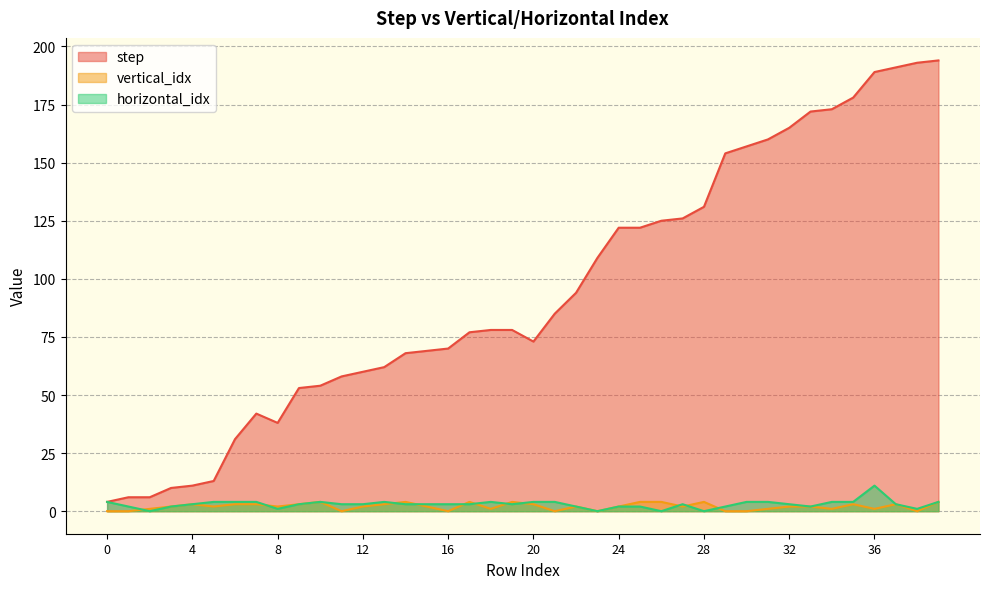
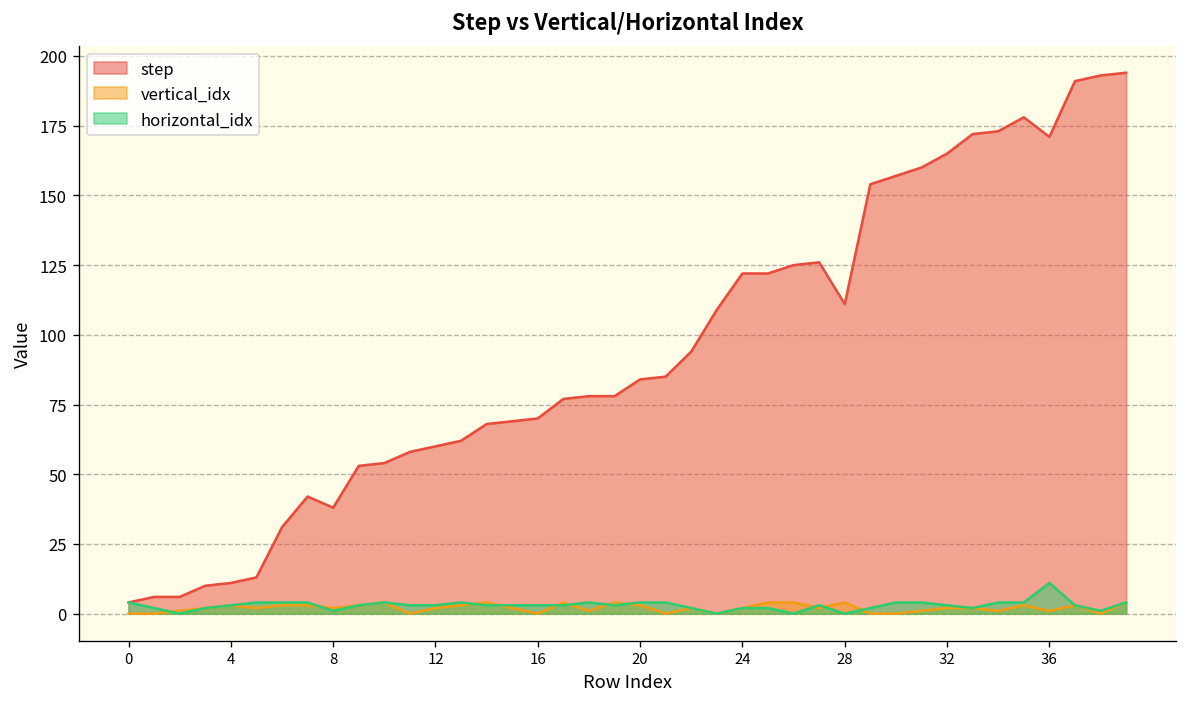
  {
    "step": {
      "4": 11,
      "8": 38,
      "12": 60,
      "16": 70,
-     "20": 73,
+     "20": 84,
      "24": 122,
-     "28": 131,
+     "28": 111,
      "32": 165,
-     "36": 189
+     "36": 171
    },
    "vertical_idx": {
      "0": 0,
      "16": 0,
      "28": 4,
      "36": 1
    },
    "horizontal_idx": {
      "16": 3,
      "28": 0,
      "36": 11
    }
  }
